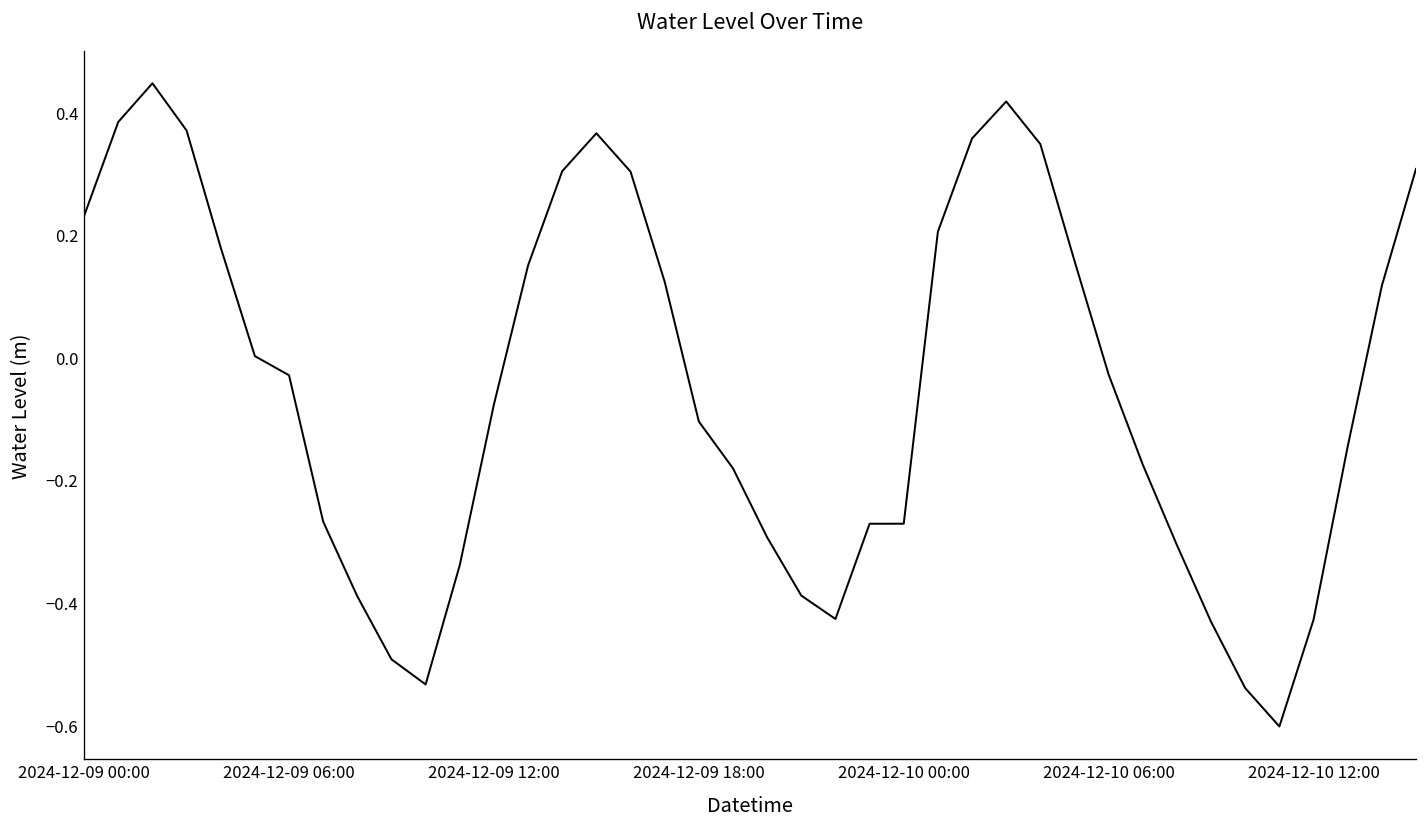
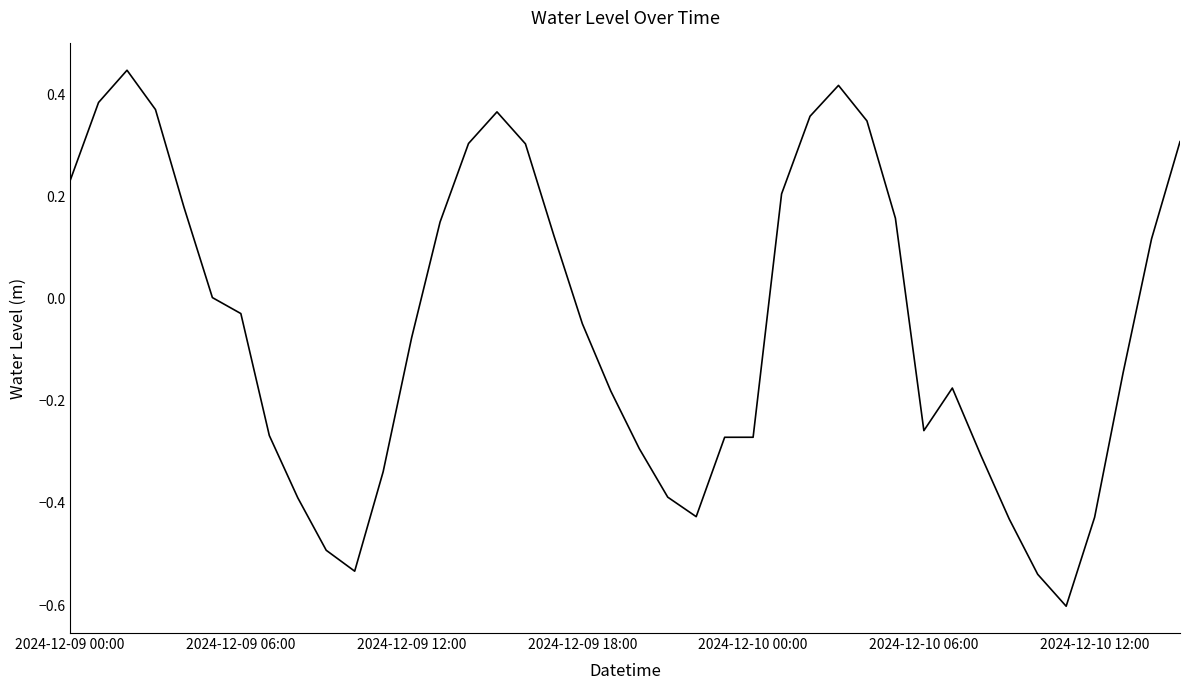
  {
    "2024-12-09 00:00": 0.23,
    "2024-12-09 06:00": -0.03,
    "2024-12-09 12:00": -0.08,
-   "2024-12-09 18:00": -0.10,
+   "2024-12-09 18:00": -0.05,
    "2024-12-10 00:00": -0.27,
-   "2024-12-10 06:00": -0.03,
+   "2024-12-10 06:00": -0.26,
    "2024-12-10 12:00": -0.43
  }
